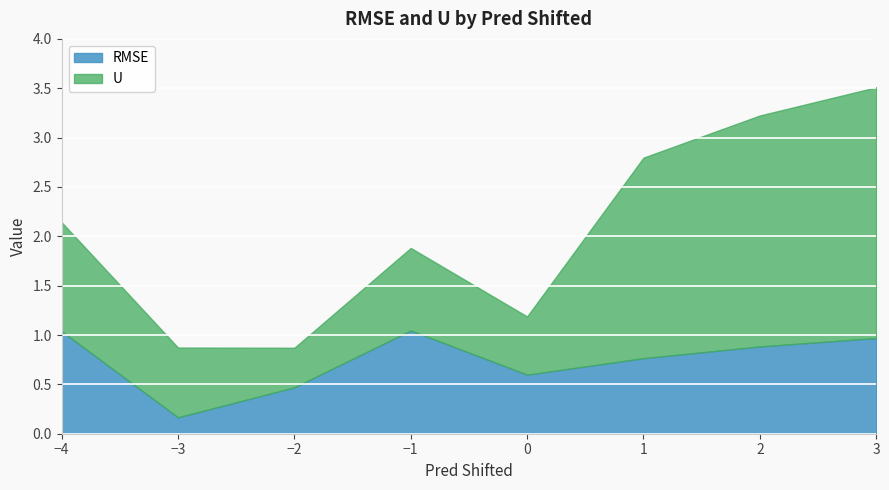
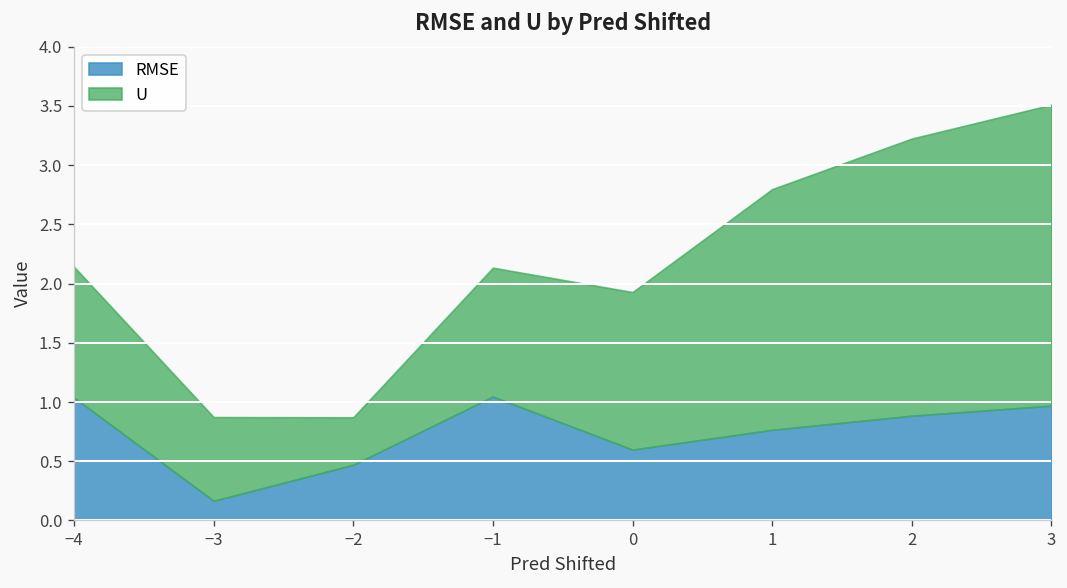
  {
    "RMSE": {
      "−4": 1.0,
      "−3": 0.2,
      "−2": 0.5,
      "−1": 1.0,
      "0": 0.6,
      "1": 0.8,
      "2": 0.9,
      "3": 1.0
    },
    "U": {
      "−4": 1.1,
      "−3": 0.7,
      "−2": 0.4,
-     "−1": 0.8,
-     "0": 0.6,
+     "−1": 1.1,
+     "0": 1.3,
      "1": 2.0,
      "2": 2.3,
      "3": 2.5
    }
  }
